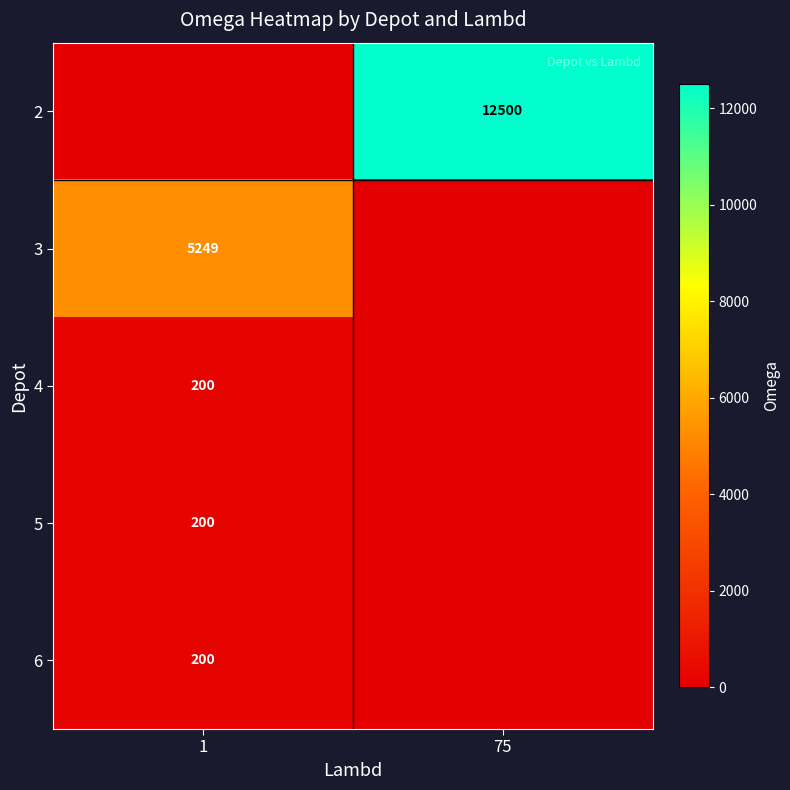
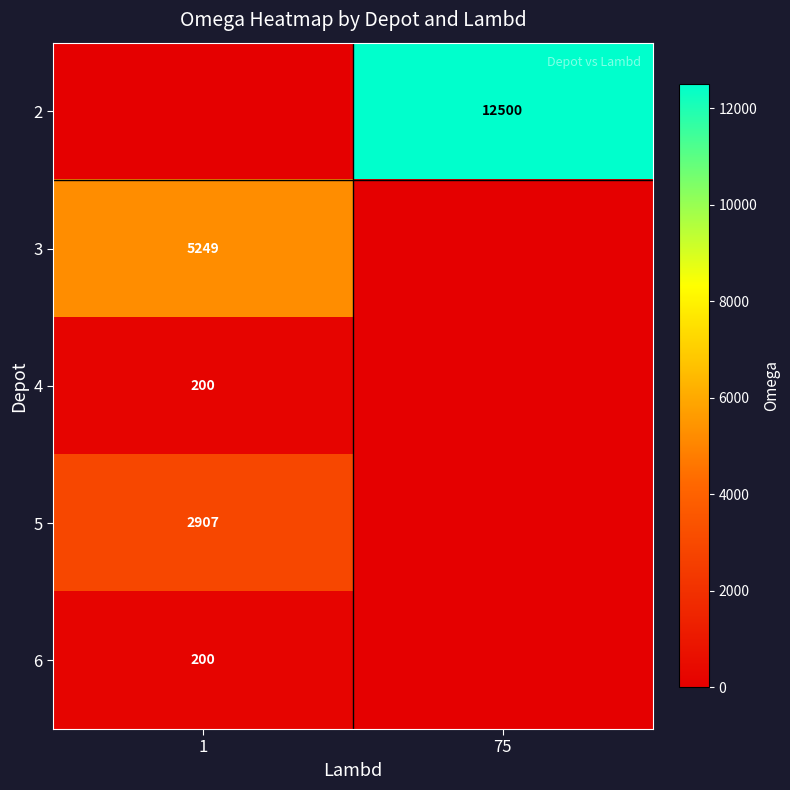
  {
    "3": {
      "1": 5249
    },
    "4": {
      "1": 200
    },
    "5": {
-     "1": 200
+     "1": 2907
    },
    "6": {
      "1": 200
    }
  }
